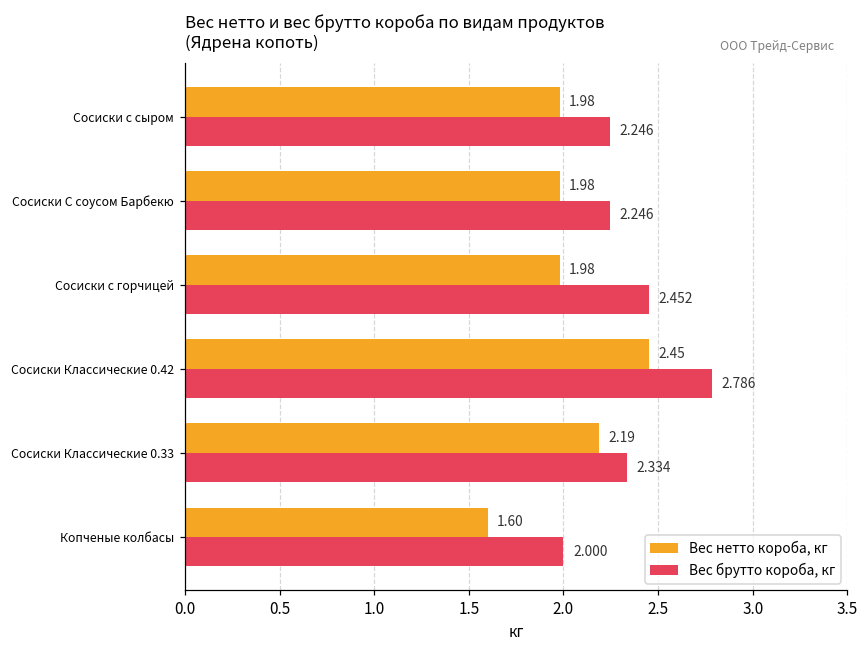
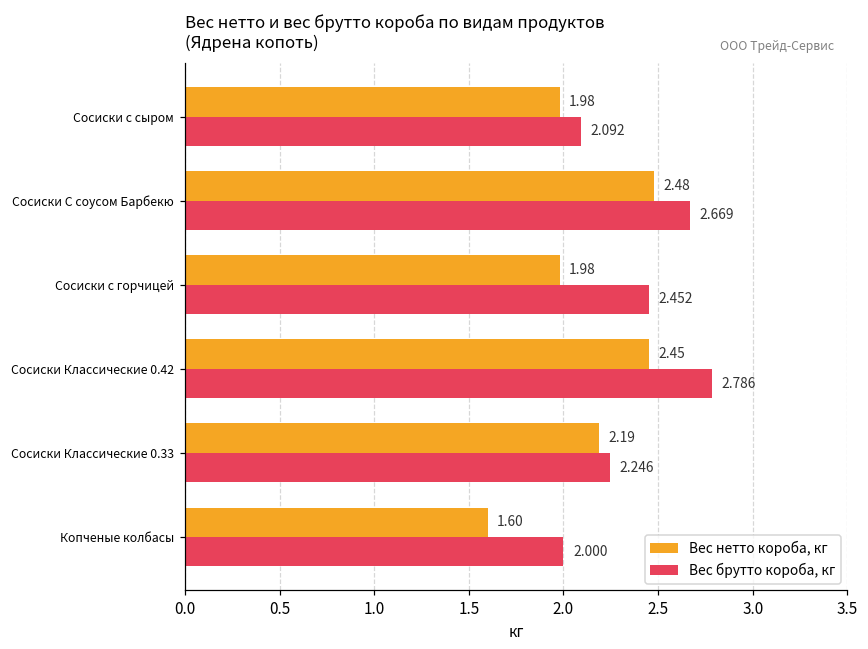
  {
    "Вес нетто короба, кг": {
      "Сосиски с сыром": 1.98,
-     "Сосиски С соусом Барбекю": 1.98,
+     "Сосиски С соусом Барбекю": 2.48,
      "Сосиски с горчицей": 1.98,
      "Сосиски Классические 0.42": 2.45,
      "Сосиски Классические 0.33": 2.19,
      "Копченые колбасы": 1.60
    },
    "Вес брутто короба, кг": {
-     "Сосиски с сыром": 2.246,
-     "Сосиски С соусом Барбекю": 2.246,
+     "Сосиски с сыром": 2.092,
+     "Сосиски С соусом Барбекю": 2.669,
      "Сосиски с горчицей": 2.452,
      "Сосиски Классические 0.42": 2.786,
-     "Сосиски Классические 0.33": 2.334,
+     "Сосиски Классические 0.33": 2.246,
      "Копченые колбасы": 2.000
    }
  }
